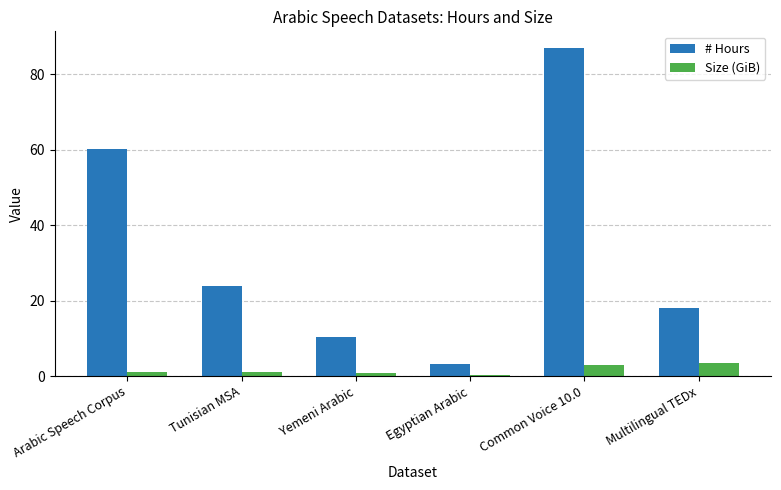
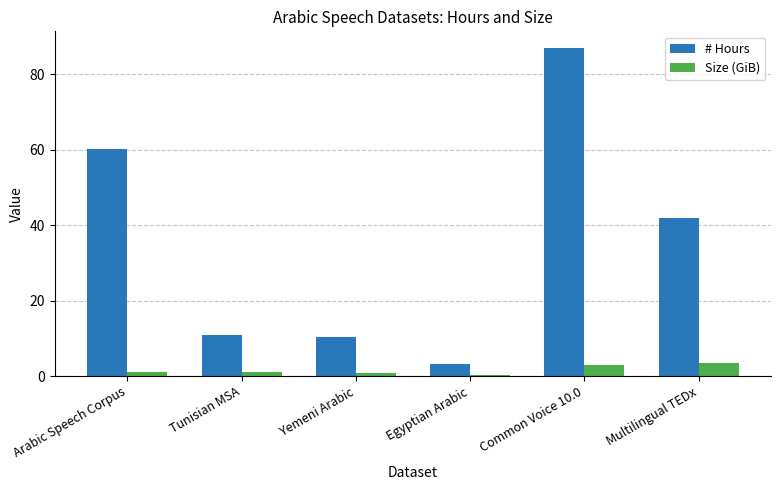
  {
    "# Hours": {
      "Arabic Speech Corpus": 60,
-     "Tunisian MSA": 24,
+     "Tunisian MSA": 11,
      "Yemeni Arabic": 10,
      "Egyptian Arabic": 3,
      "Common Voice 10.0": 87,
-     "Multilingual TEDx": 18
+     "Multilingual TEDx": 42
    },
    "Size (GiB)": {
      "Arabic Speech Corpus": 1,
      "Tunisian MSA": 1,
      "Yemeni Arabic": 1,
      "Common Voice 10.0": 3,
      "Multilingual TEDx": 4
    }
  }
